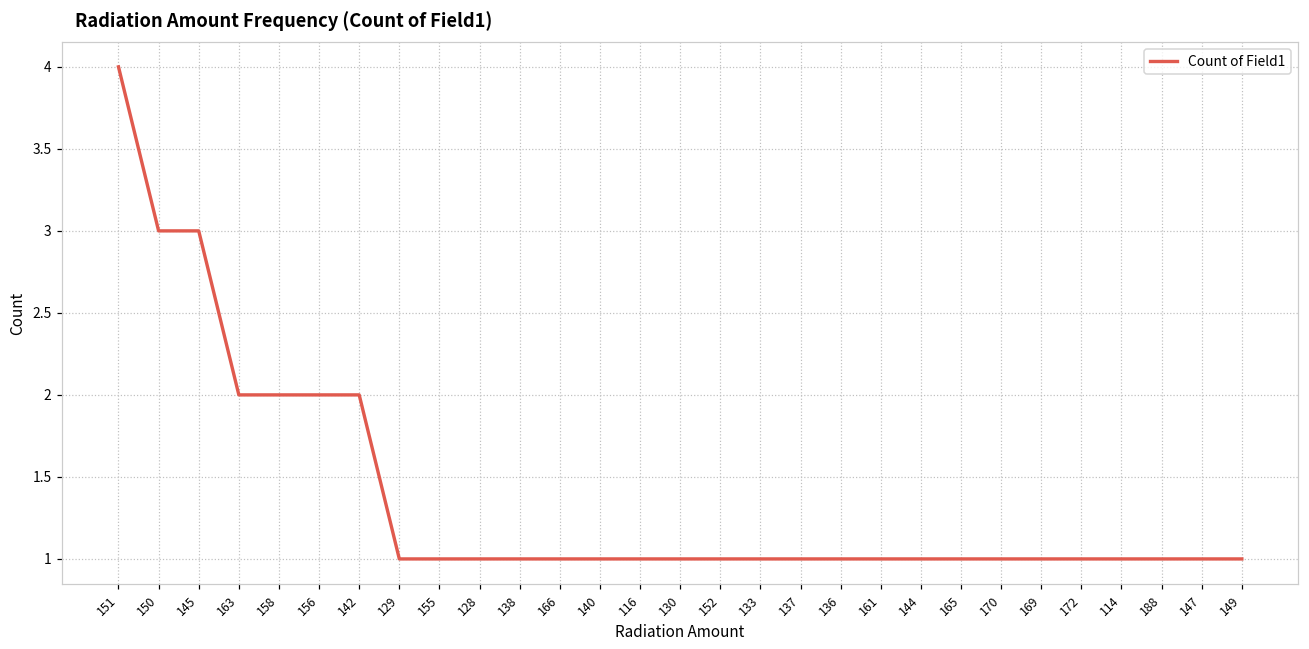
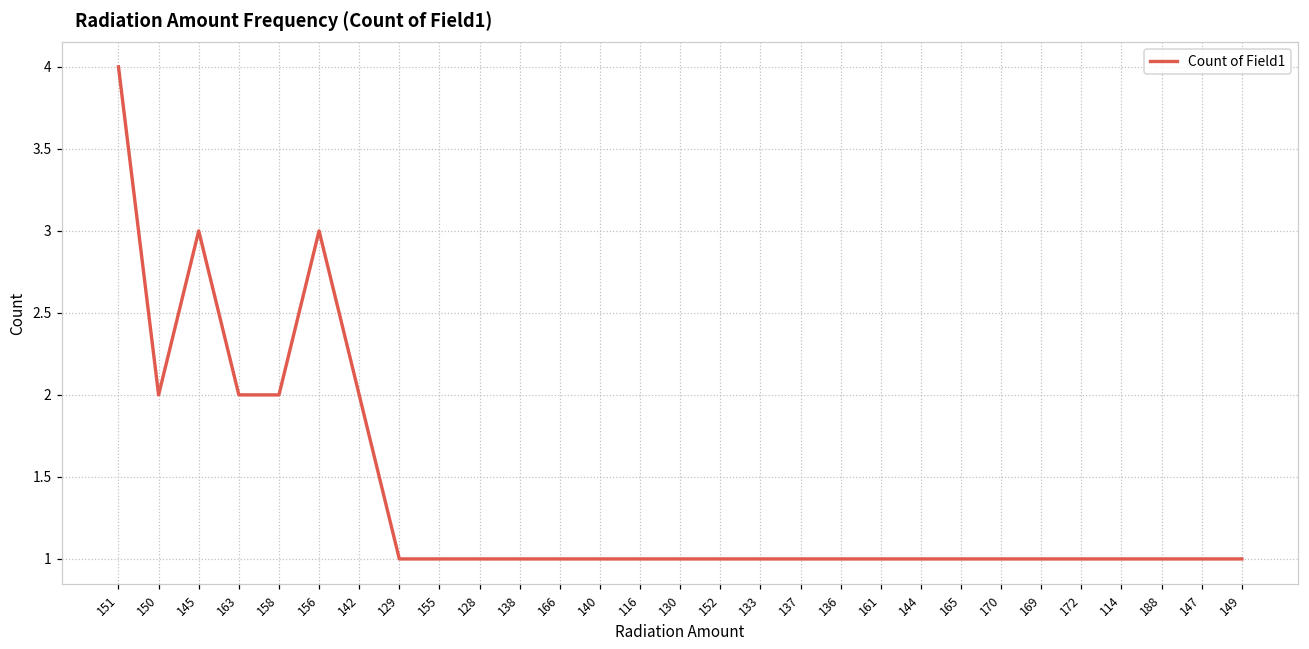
  {
    "151": 4,
-   "150": 3,
+   "150": 2,
    "145": 3,
    "163": 2,
    "158": 2,
-   "156": 2,
+   "156": 3,
    "142": 2,
    "129": 1,
    "155": 1,
    "128": 1,
    "138": 1,
    "166": 1,
    "140": 1,
    "116": 1,
    "130": 1,
    "152": 1,
    "133": 1,
    "137": 1,
    "136": 1,
    "161": 1,
    "144": 1,
    "165": 1,
    "170": 1,
    "169": 1,
    "172": 1,
    "114": 1,
    "188": 1,
    "147": 1,
    "149": 1
  }
